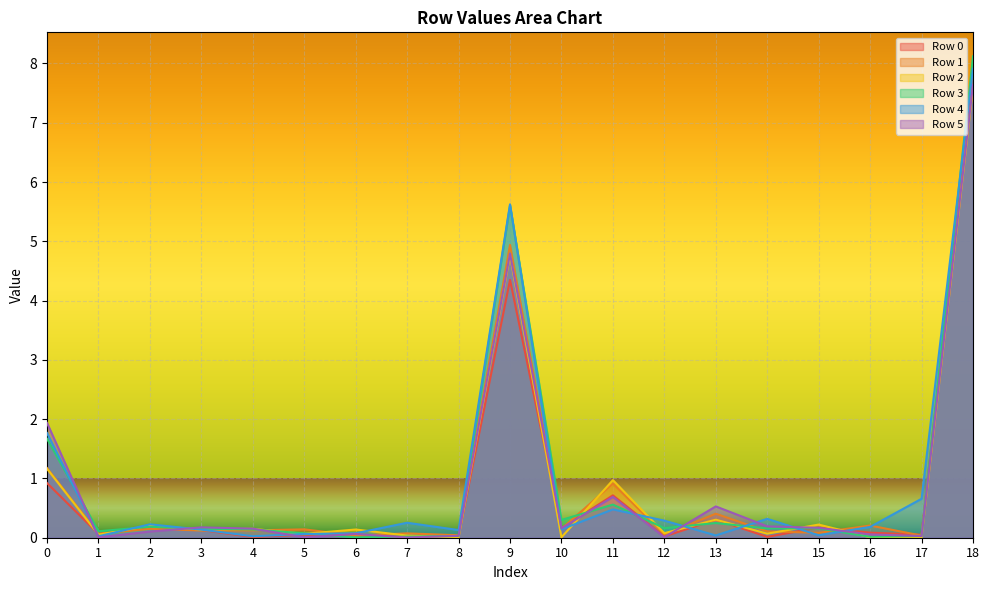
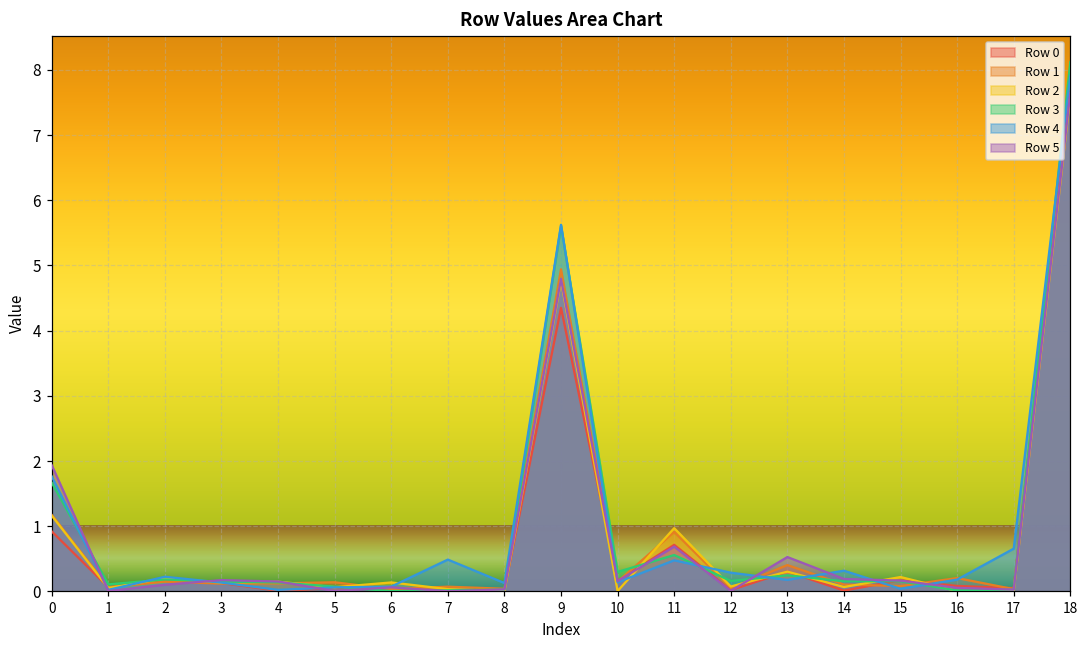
  {
    "Row 3": {
      "0": 1.7,
      "10": 0.3,
      "11": 0.6,
      "12": 0.2,
      "13": 0.2,
      "18": 8.1
    },
    "Row 4": {
      "0": 1.8,
-     "7": 0.3,
+     "7": 0.5,
      "8": 0.1,
      "11": 0.5,
      "12": 0.3,
-     "13": 0.0,
+     "13": 0.2,
      "14": 0.3,
      "17": 0.7
    },
    "Row 5": {
      "0": 1.9,
      "2": 0.1,
      "13": 0.5
    }
  }
